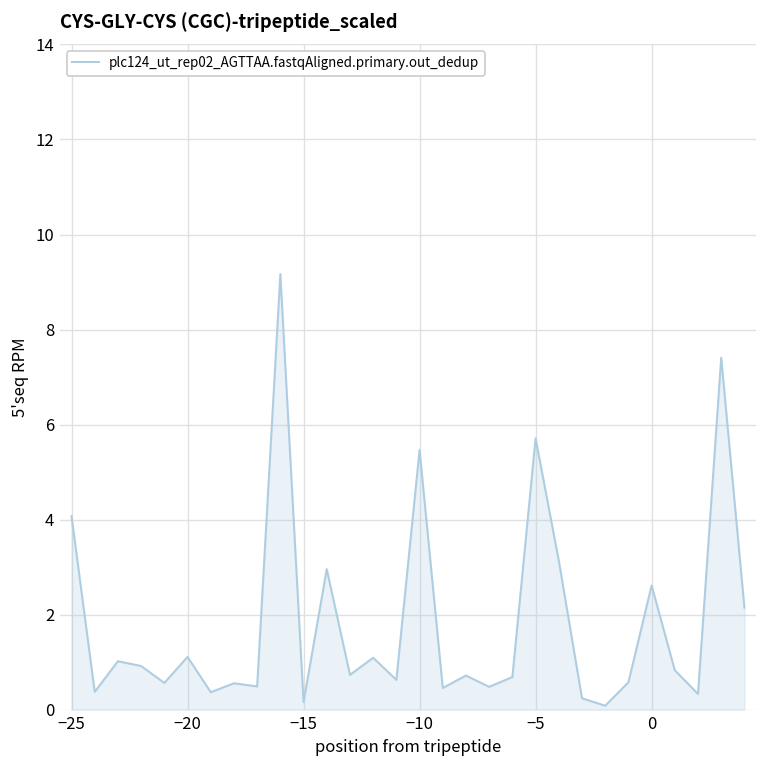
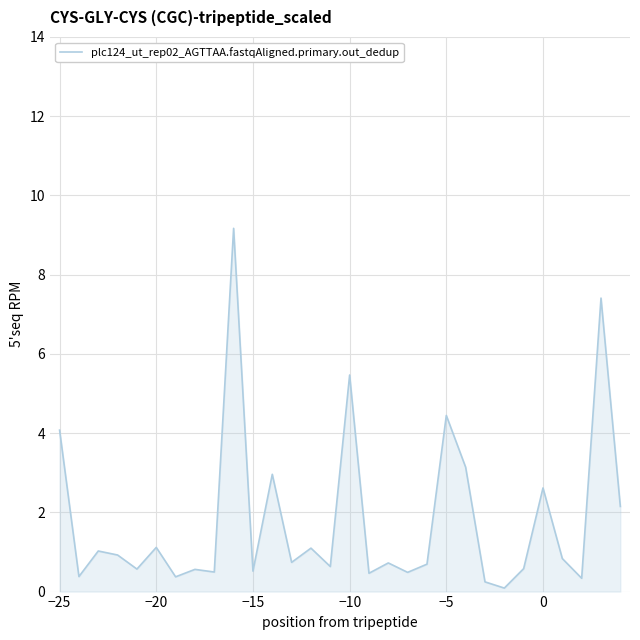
  {
    "−25": 4.1,
    "−20": 1.1,
-   "−15": 0.2,
+   "−15": 0.5,
    "−10": 5.5,
-   "−5": 5.7,
+   "−5": 4.4,
    "0": 2.6
  }
